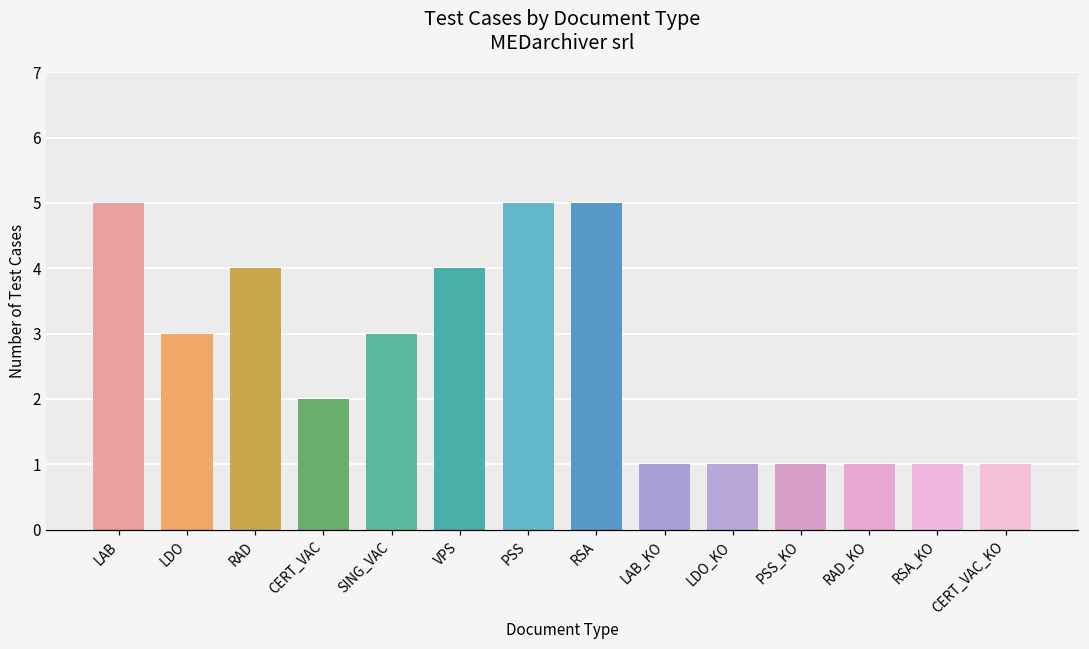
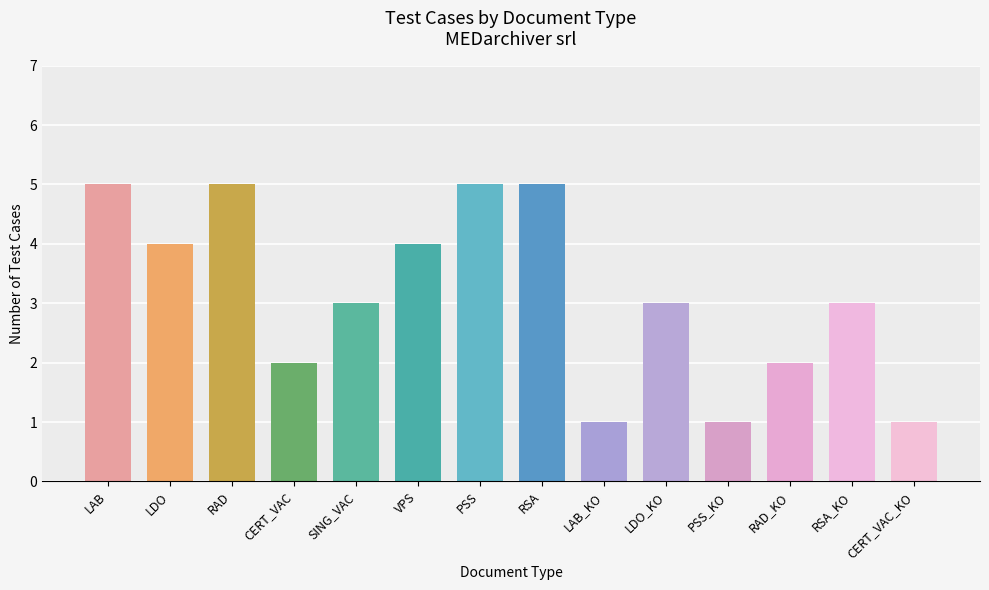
  {
    "LAB": 5,
-   "LDO": 3,
-   "RAD": 4,
+   "LDO": 4,
+   "RAD": 5,
    "CERT_VAC": 2,
    "SING_VAC": 3,
    "VPS": 4,
    "PSS": 5,
    "RSA": 5,
    "LAB_KO": 1,
-   "LDO_KO": 1,
+   "LDO_KO": 3,
    "PSS_KO": 1,
-   "RAD_KO": 1,
-   "RSA_KO": 1,
+   "RAD_KO": 2,
+   "RSA_KO": 3,
    "CERT_VAC_KO": 1
  }
